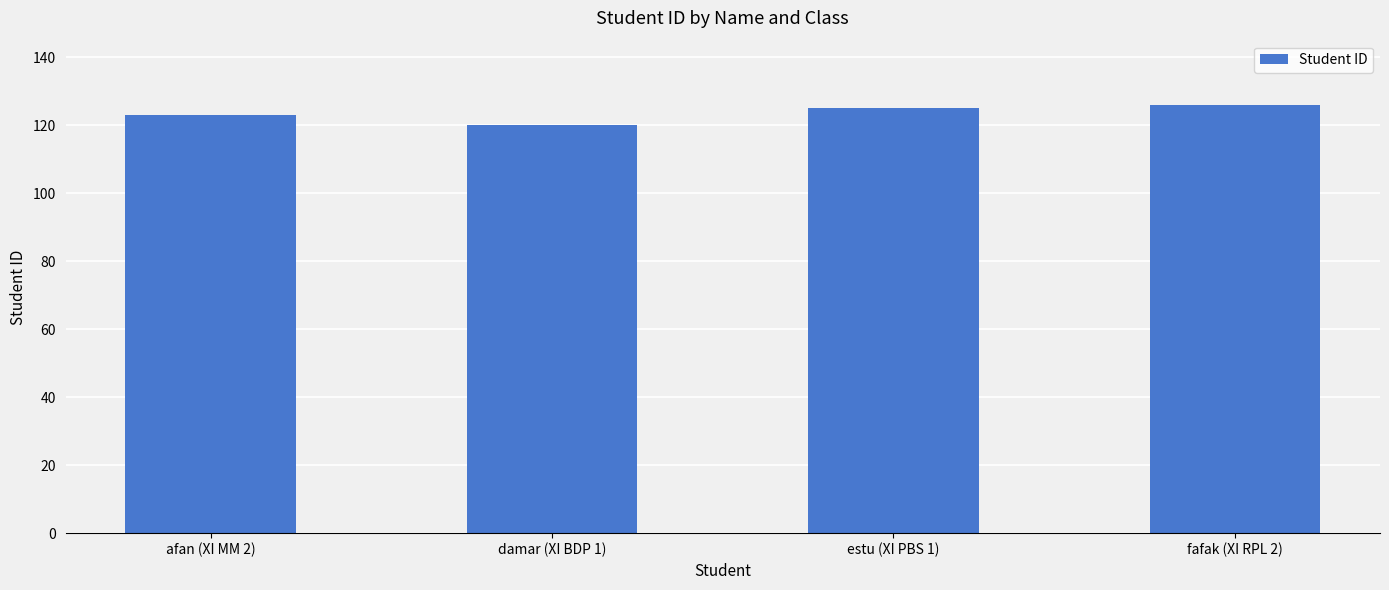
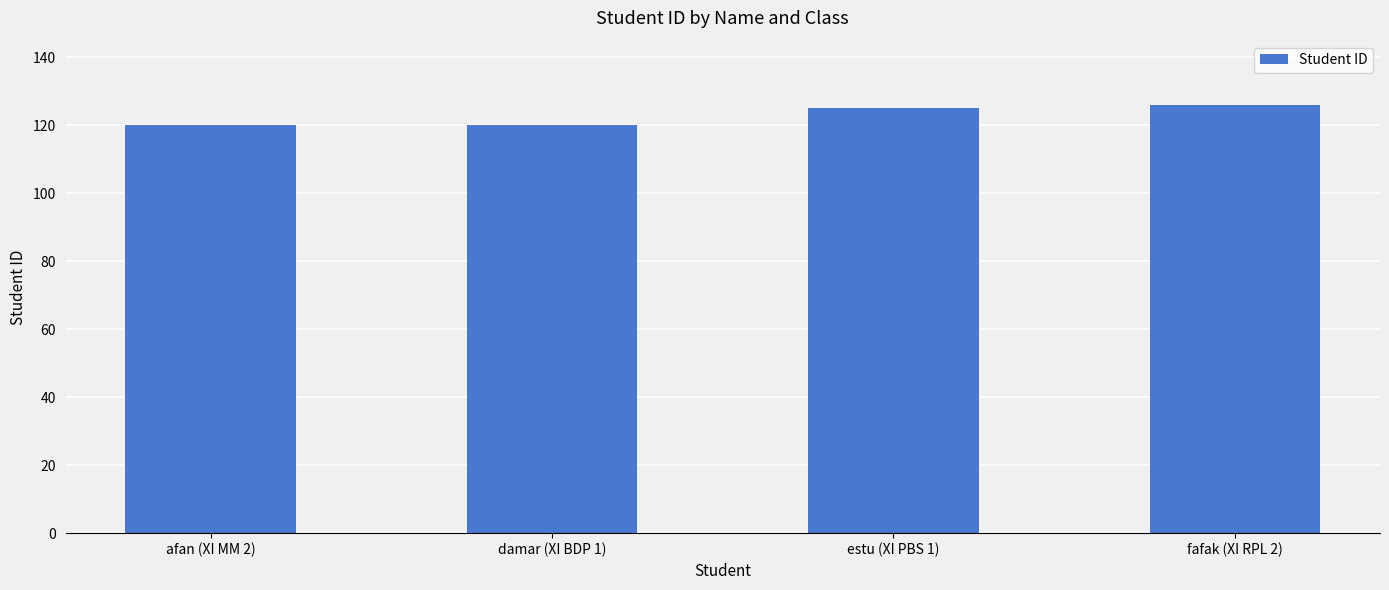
  {
-   "afan (XI MM 2)": 123,
+   "afan (XI MM 2)": 120,
    "damar (XI BDP 1)": 120,
    "estu (XI PBS 1)": 125,
    "fafak (XI RPL 2)": 126
  }
